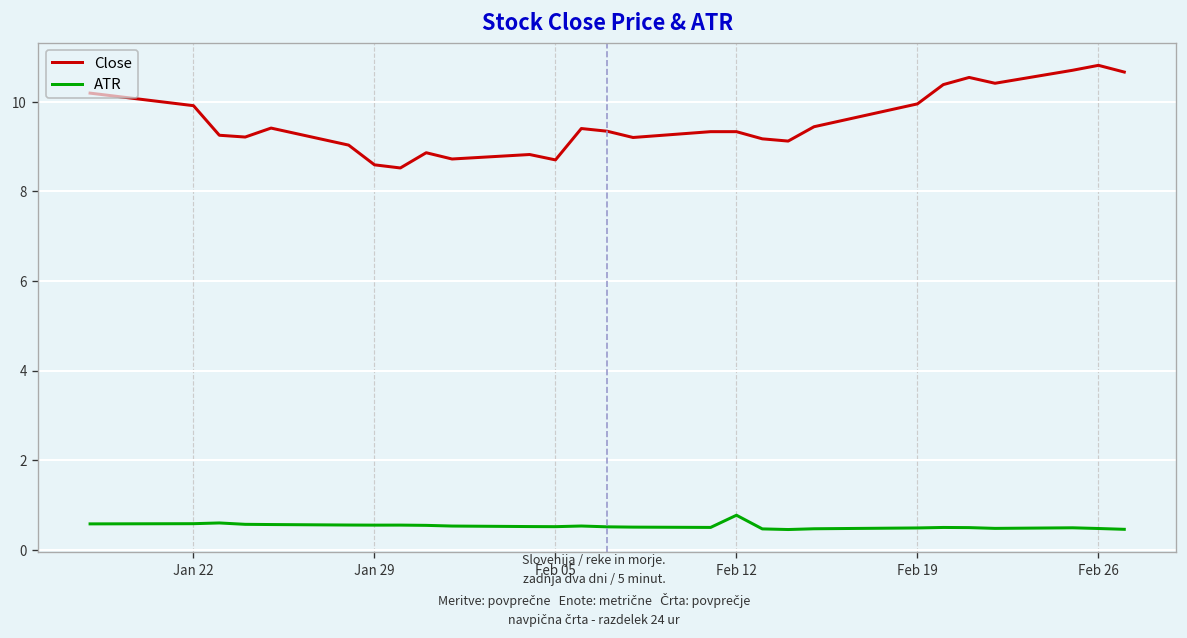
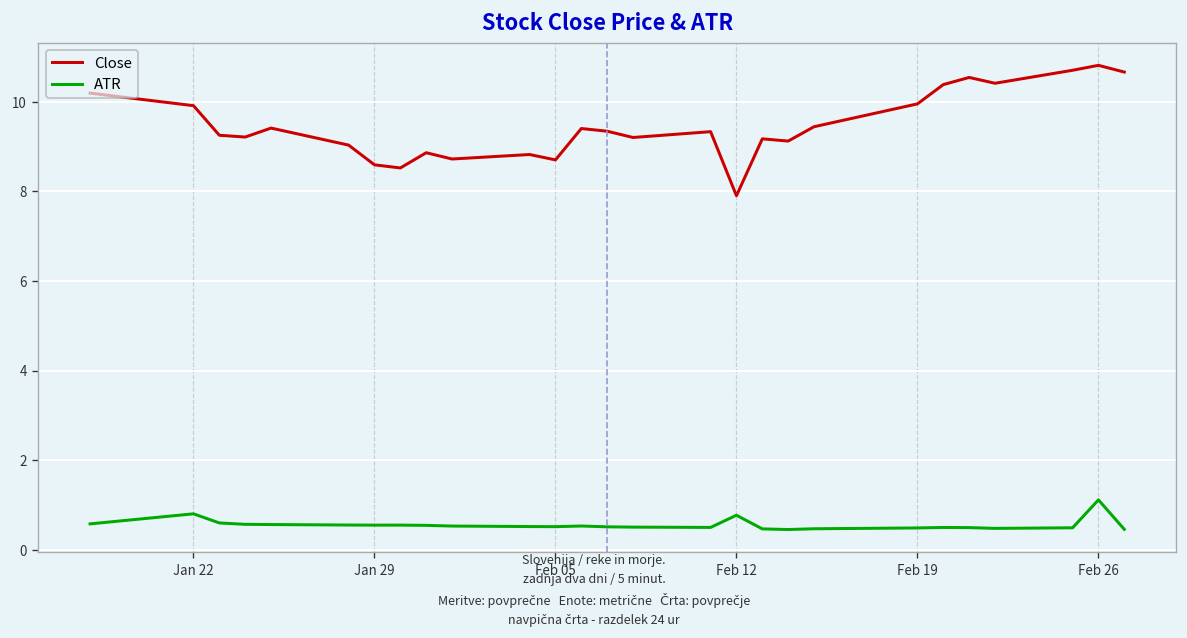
  {
    "Close": {
      "Jan 22": 9.9,
      "Jan 29": 8.6,
      "Feb 05": 8.7,
-     "Feb 12": 9.3,
+     "Feb 12": 7.9,
      "Feb 19": 10.0,
      "Feb 26": 10.8
    },
    "ATR": {
-     "Jan 22": 0.6,
+     "Jan 22": 0.8,
      "Jan 29": 0.5,
      "Feb 05": 0.5,
      "Feb 12": 0.8,
      "Feb 19": 0.5,
-     "Feb 26": 0.5
+     "Feb 26": 1.1
    }
  }
